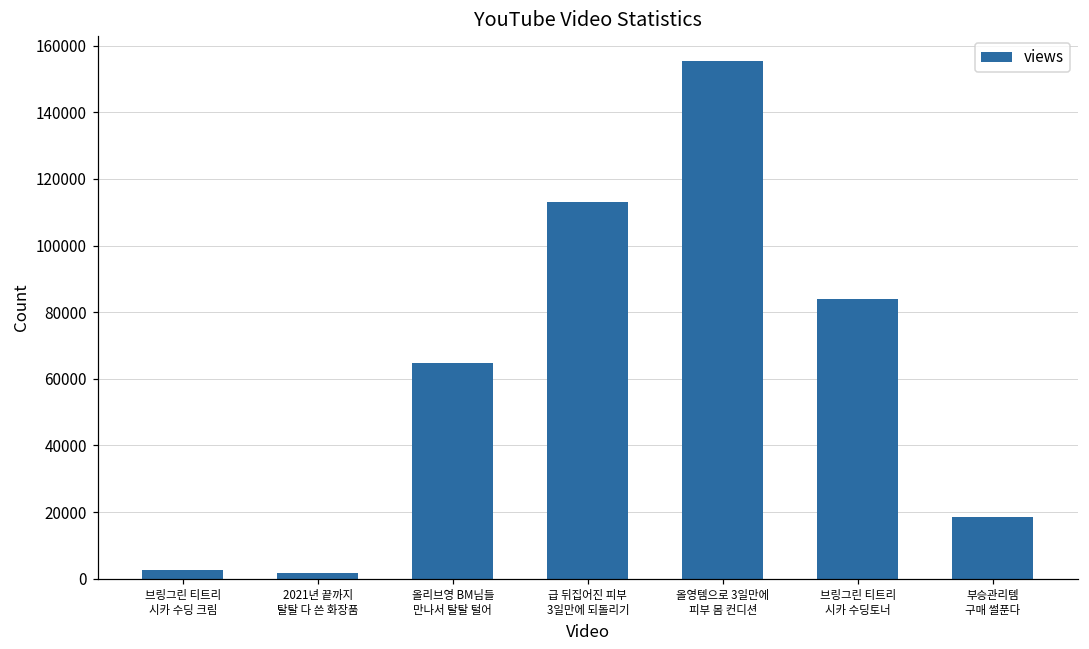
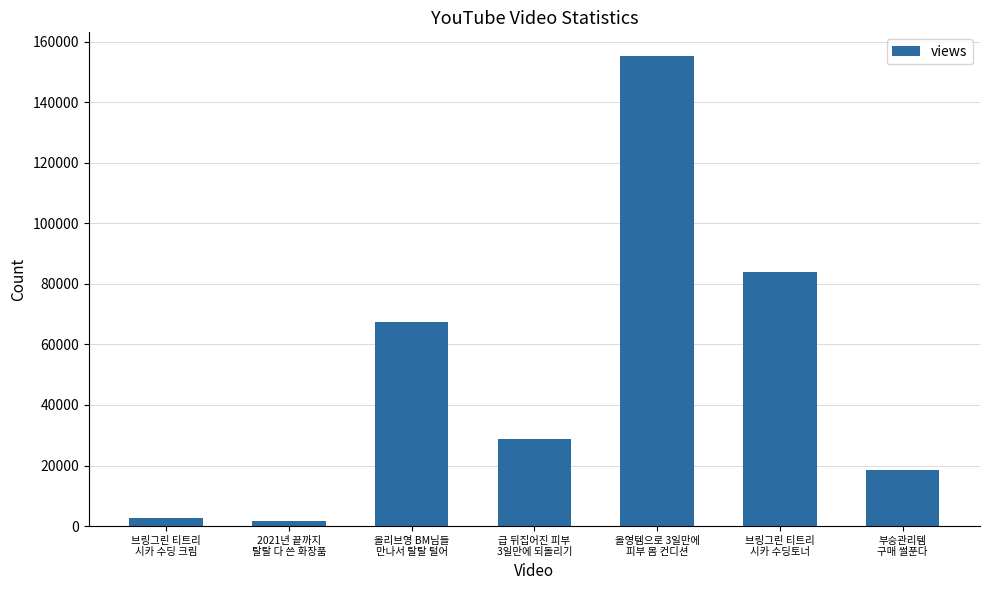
  {
    "브링그린 티트리 시카 수딩 크림": 3000,
    "2021년 끝까지 탈탈 다 쓴 화장품": 2000,
-   "올리브영 BM님들 만나서 탈탈 털어": 65000,
-   "급 뒤집어진 피부 3일만에 되돌리기": 113000,
+   "올리브영 BM님들 만나서 탈탈 털어": 67000,
+   "급 뒤집어진 피부 3일만에 되돌리기": 29000,
    "올영템으로 3일만에 피부 몸 컨디션": 155000,
    "브링그린 티트리 시카 수딩토너": 84000,
    "부승관리템 구매 썰푼다": 18000
  }
